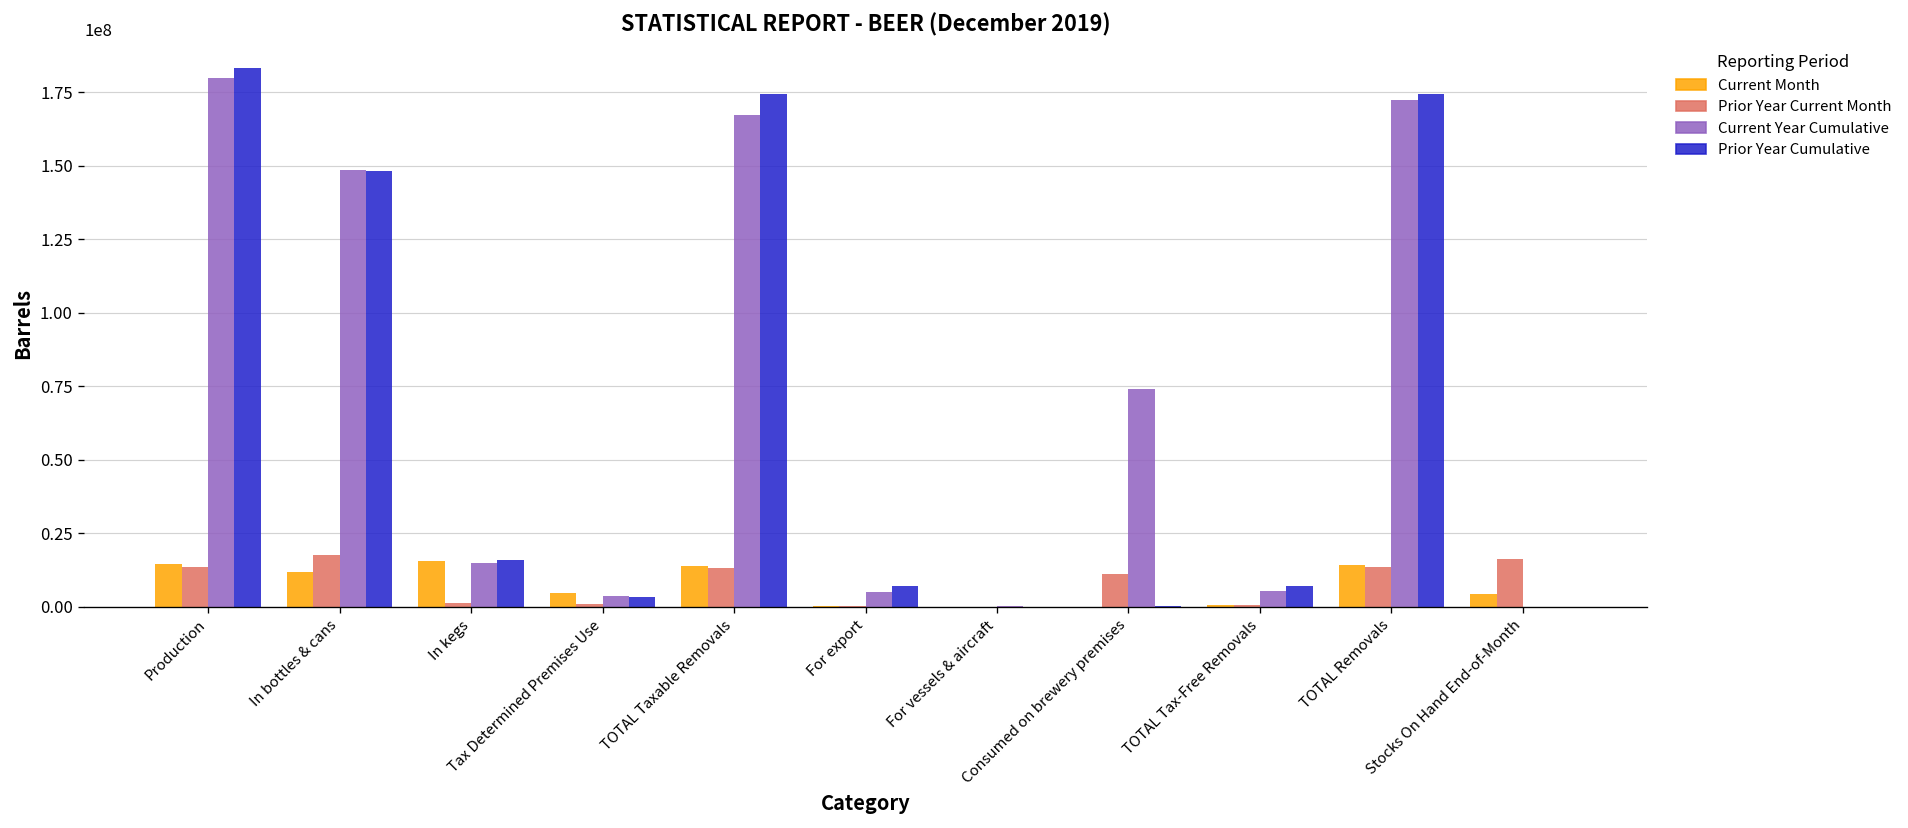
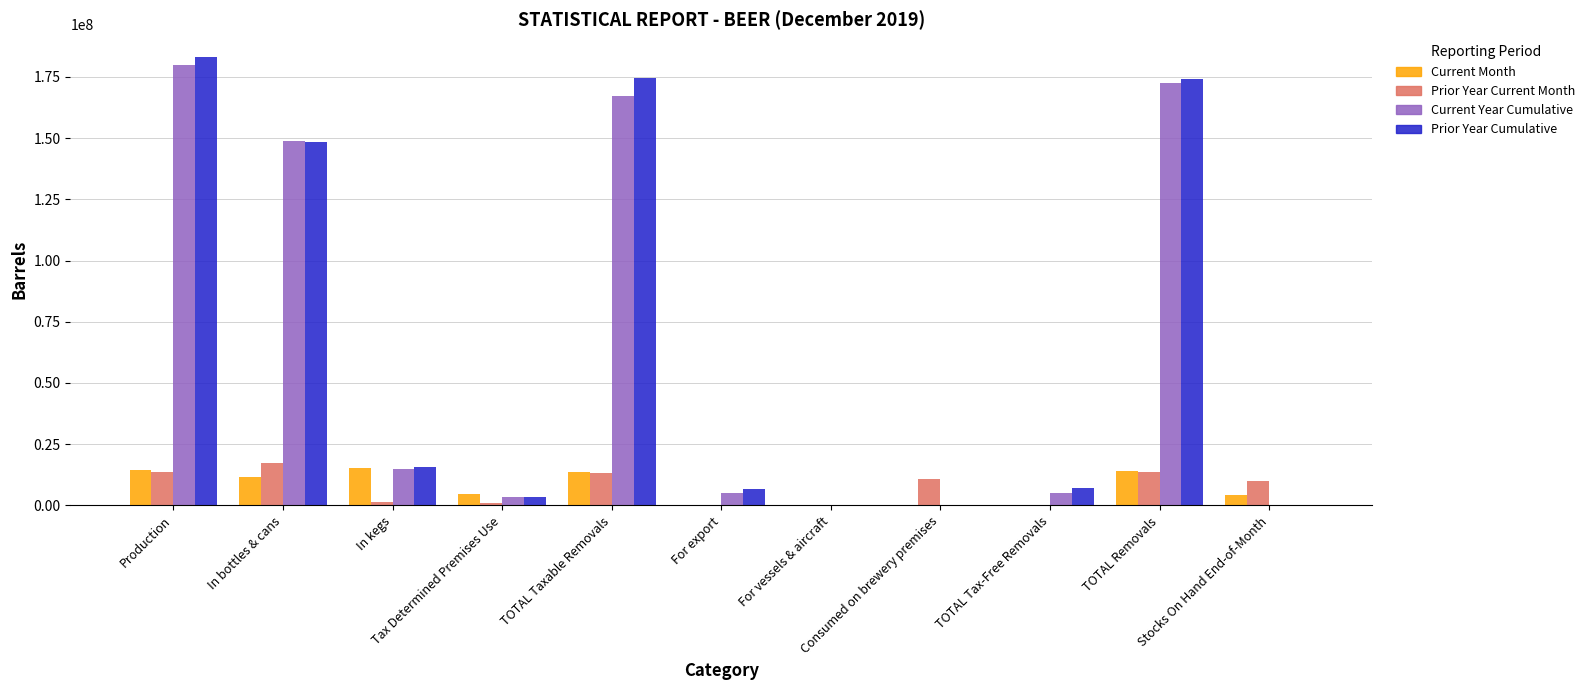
  {
    "Current Month": {
      "Production": 14000000,
      "In bottles & cans": 12000000,
      "In kegs": 15000000,
      "Tax Determined Premises Use": 5000000,
      "TOTAL Taxable Removals": 14000000,
      "TOTAL Removals": 14000000,
      "Stocks On Hand End-of-Month": 4000000
    },
    "Prior Year Current Month": {
      "Production": 14000000,
      "In bottles & cans": 17000000,
      "In kegs": 1000000,
      "TOTAL Taxable Removals": 13000000,
      "Consumed on brewery premises": 11000000,
      "TOTAL Removals": 14000000,
-     "Stocks On Hand End-of-Month": 16000000
+     "Stocks On Hand End-of-Month": 10000000
    },
    "Current Year Cumulative": {
      "Production": 180000000,
      "In bottles & cans": 149000000,
      "In kegs": 15000000,
      "Tax Determined Premises Use": 4000000,
      "TOTAL Taxable Removals": 167000000,
      "For export": 5000000,
-     "Consumed on brewery premises": 74000000,
+     "Consumed on brewery premises": 0,
      "TOTAL Tax-Free Removals": 5000000,
      "TOTAL Removals": 172000000,
      "Stocks On Hand End-of-Month": 0
    },
    "Prior Year Cumulative": {
      "Production": 183000000,
      "In bottles & cans": 148000000,
      "In kegs": 16000000,
      "Tax Determined Premises Use": 3000000,
      "TOTAL Taxable Removals": 174000000,
      "For export": 7000000,
      "TOTAL Tax-Free Removals": 7000000,
      "TOTAL Removals": 174000000,
      "Stocks On Hand End-of-Month": 0
    }
  }
